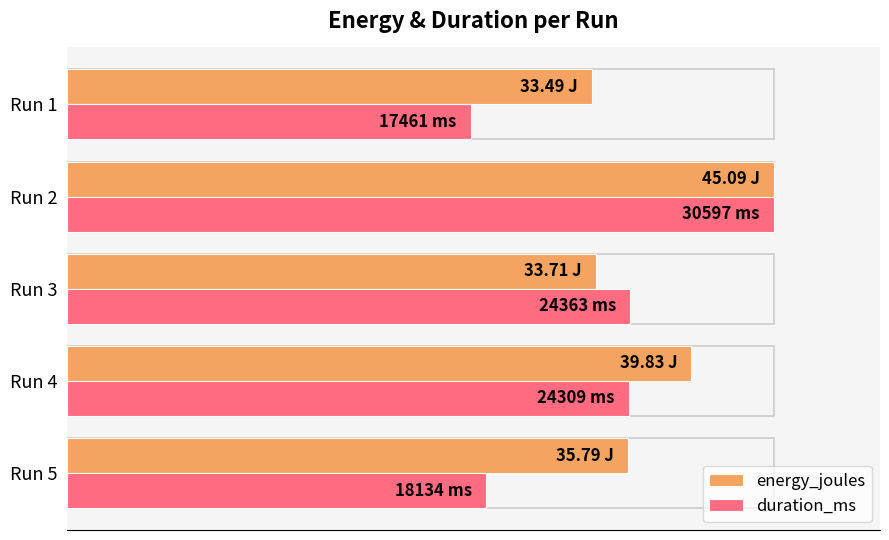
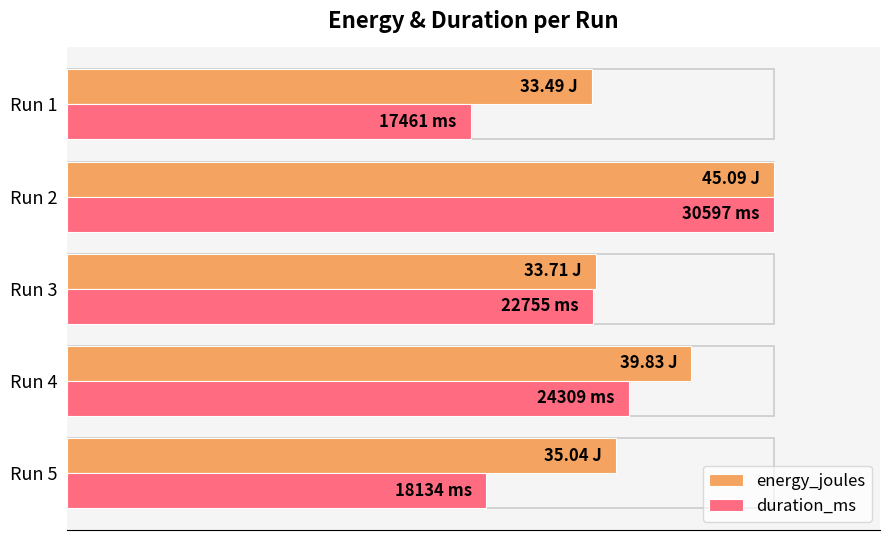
  {
    "energy_joules": {
-     "Run 5": 35.79
+     "Run 5": 35.04
    },
    "duration_ms": {
-     "Run 3": 24363
+     "Run 3": 22755
    }
  }
